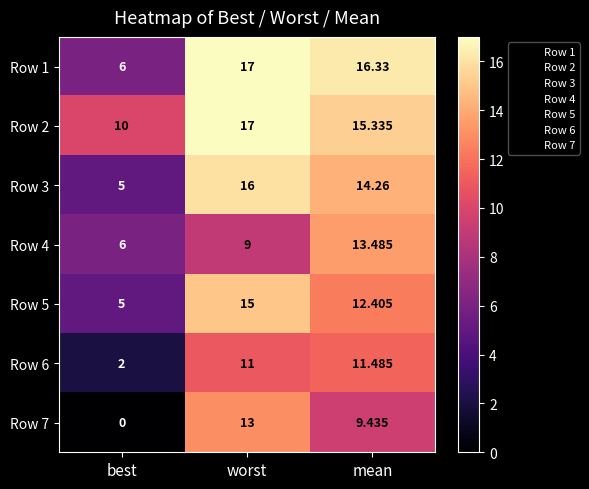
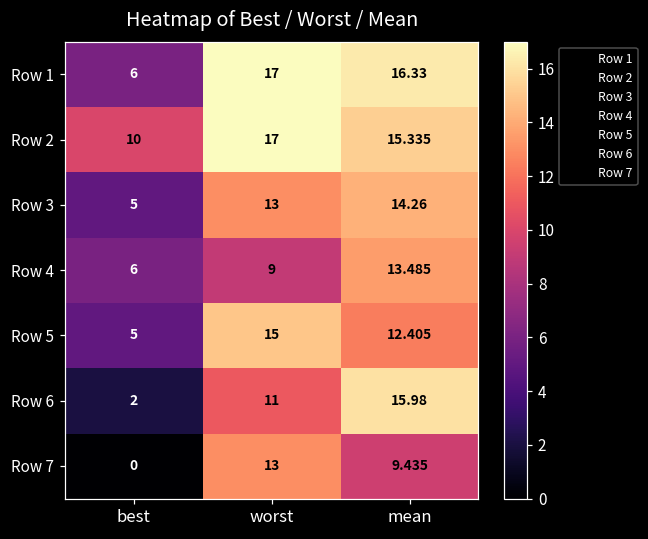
  {
    "Row 1": {
      "best": 6,
      "worst": 17,
      "mean": 16.33
    },
    "Row 2": {
      "best": 10,
      "worst": 17,
      "mean": 15.335
    },
    "Row 3": {
      "best": 5,
-     "worst": 16,
+     "worst": 13,
      "mean": 14.26
    },
    "Row 4": {
      "best": 6,
      "worst": 9,
      "mean": 13.485
    },
    "Row 5": {
      "best": 5,
      "worst": 15,
      "mean": 12.405
    },
    "Row 6": {
      "best": 2,
      "worst": 11,
-     "mean": 11.485
+     "mean": 15.98
    },
    "Row 7": {
      "best": 0,
      "worst": 13,
      "mean": 9.435
    }
  }
